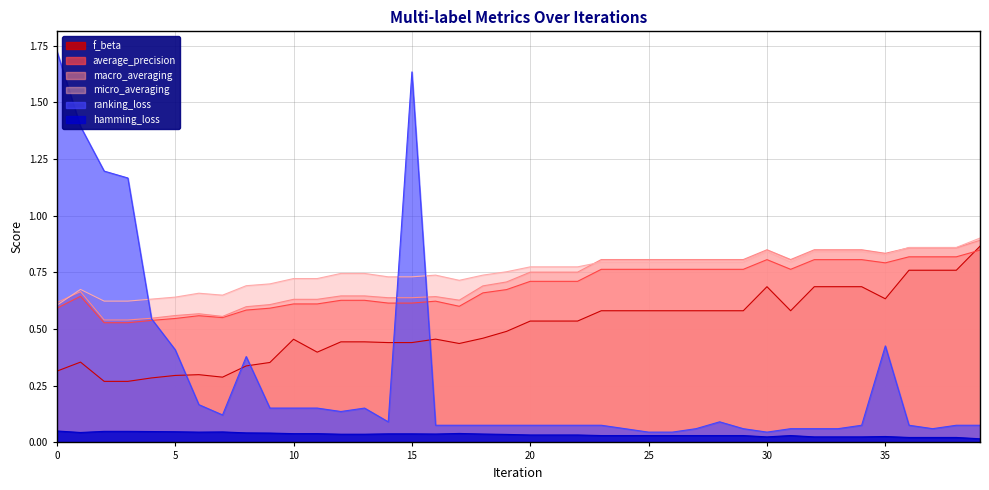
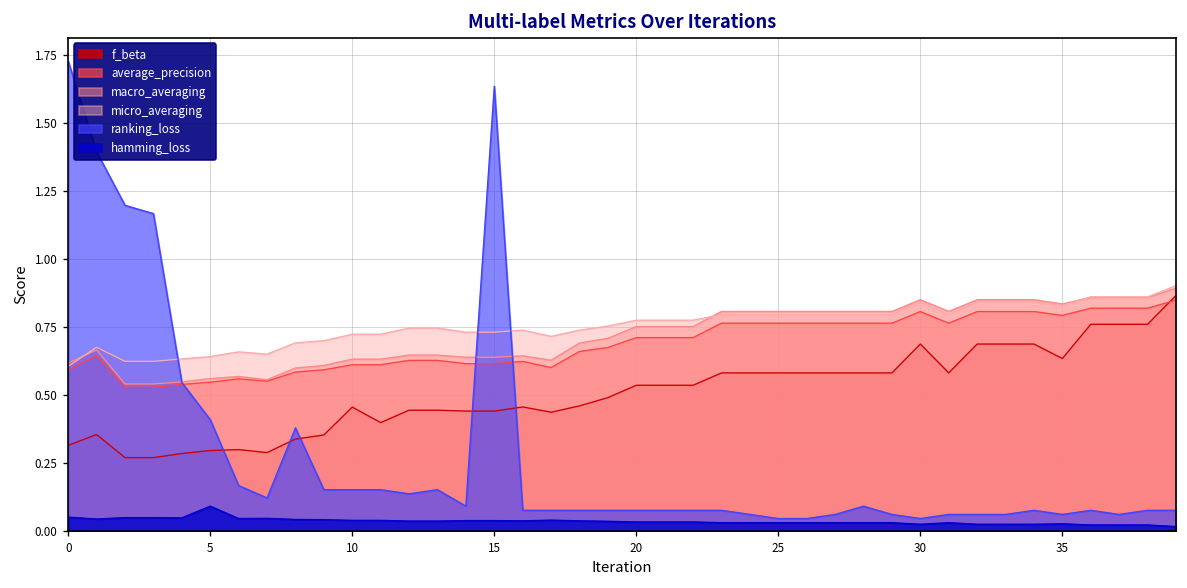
  {
    "f_beta": {
      "0": 0.31,
      "5": 0.30,
      "10": 0.46,
      "15": 0.44,
      "20": 0.54,
      "25": 0.58,
      "30": 0.69,
      "35": 0.63
    },
    "average_precision": {
      "0": 0.59,
      "5": 0.55,
      "10": 0.61,
      "15": 0.61,
      "20": 0.71,
      "25": 0.76,
      "30": 0.81,
      "35": 0.79
    },
    "ranking_loss": {
      "0": 1.73,
      "5": 0.41,
      "10": 0.15,
      "15": 1.63,
      "20": 0.08,
      "25": 0.05,
      "30": 0.05,
-     "35": 0.43
+     "35": 0.06
    },
    "hamming_loss": {
      "0": 0.05,
-     "5": 0.05,
+     "5": 0.09,
      "10": 0.04,
      "15": 0.04,
      "20": 0.03,
      "25": 0.03,
      "30": 0.02,
      "35": 0.03
    }
  }
